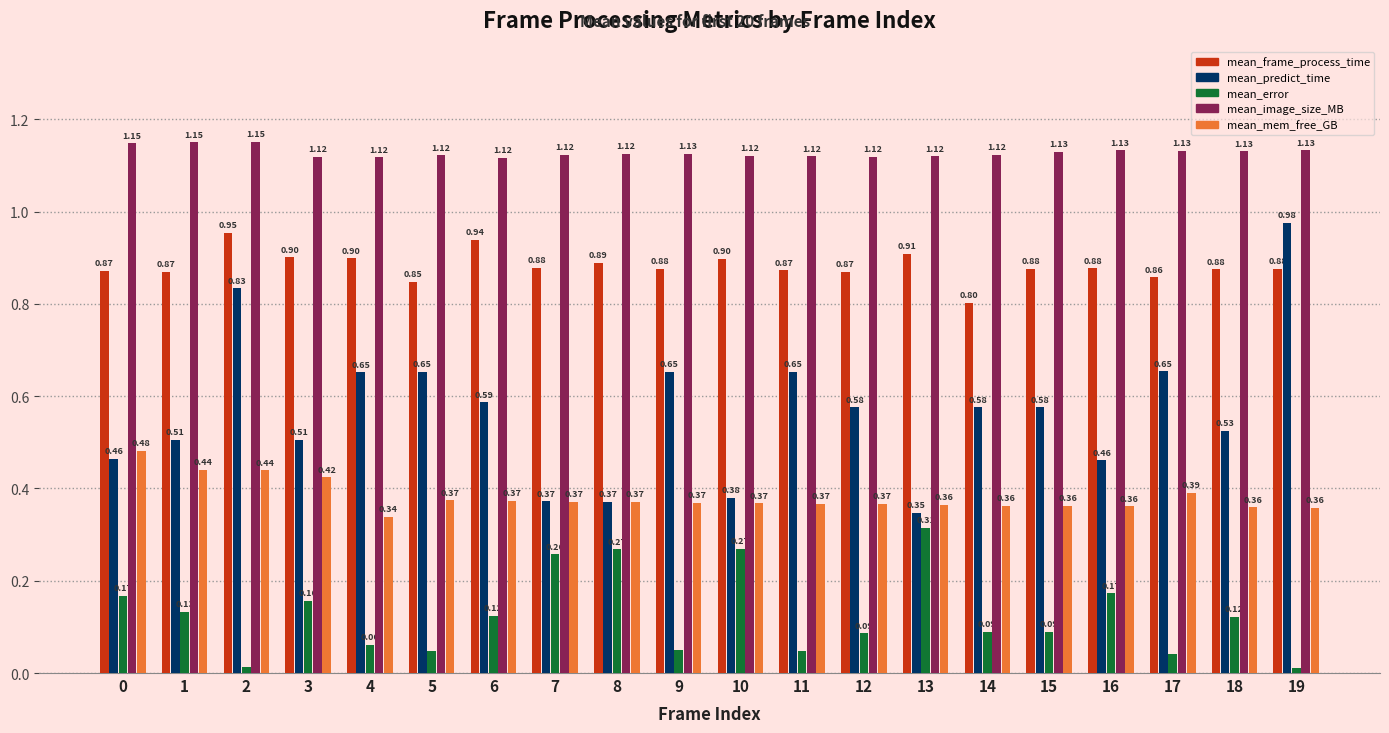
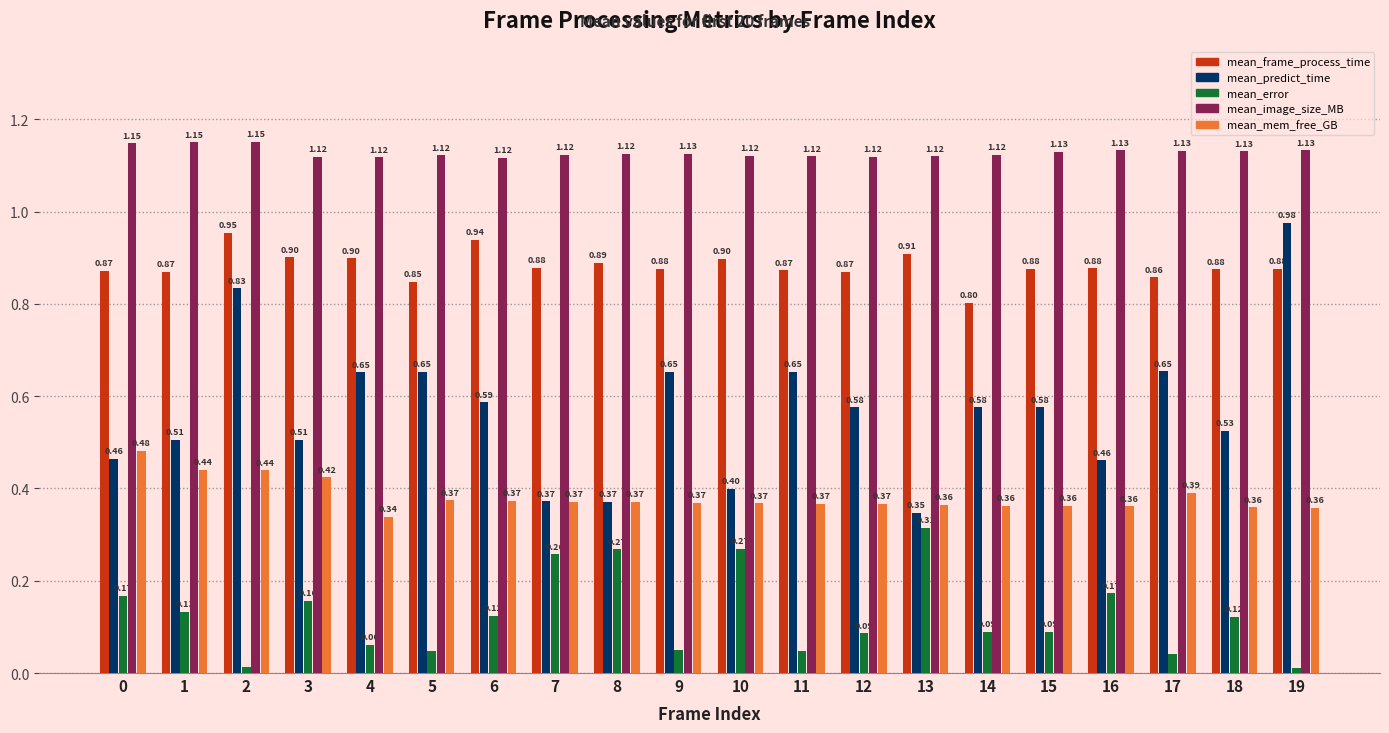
  {
    "mean_frame_process_time": {
      "0": 0.87,
      "1": 0.87,
      "2": 0.95,
      "3": 0.90,
      "4": 0.90,
      "5": 0.85,
      "6": 0.94,
      "7": 0.88,
      "8": 0.89,
      "9": 0.88,
      "10": 0.90,
      "11": 0.87,
      "12": 0.87,
      "13": 0.91,
      "14": 0.80,
      "15": 0.88,
      "16": 0.88,
      "17": 0.86,
      "18": 0.88,
      "19": 0.88
    },
    "mean_predict_time": {
      "0": 0.46,
      "1": 0.51,
      "2": 0.83,
      "3": 0.51,
      "4": 0.65,
      "5": 0.65,
      "6": 0.59,
      "7": 0.37,
      "8": 0.37,
      "9": 0.65,
-     "10": 0.38,
+     "10": 0.40,
      "11": 0.65,
      "12": 0.58,
      "13": 0.35,
      "14": 0.58,
      "15": 0.58,
      "16": 0.46,
      "17": 0.65,
      "18": 0.53,
      "19": 0.98
    },
    "mean_error": {
      "0": 0.17,
      "1": 0.13,
      "3": 0.16,
      "4": 0.06,
      "6": 0.12,
      "7": 0.26,
      "8": 0.27,
      "10": 0.27,
      "12": 0.09,
      "13": 0.31,
      "14": 0.09,
      "15": 0.09,
      "16": 0.17,
      "18": 0.12
    },
    "mean_image_size_MB": {
      "0": 1.15,
      "1": 1.15,
      "2": 1.15,
      "3": 1.12,
      "4": 1.12,
      "5": 1.12,
      "6": 1.12,
      "7": 1.12,
      "8": 1.12,
      "9": 1.13,
      "10": 1.12,
      "11": 1.12,
      "12": 1.12,
      "13": 1.12,
      "14": 1.12,
      "15": 1.13,
      "16": 1.13,
      "17": 1.13,
      "18": 1.13,
      "19": 1.13
    },
    "mean_mem_free_GB": {
      "0": 0.48,
      "1": 0.44,
      "2": 0.44,
      "3": 0.42,
      "4": 0.34,
      "5": 0.37,
      "6": 0.37,
      "7": 0.37,
      "8": 0.37,
      "9": 0.37,
      "10": 0.37,
      "11": 0.37,
      "12": 0.37,
      "13": 0.36,
      "14": 0.36,
      "15": 0.36,
      "16": 0.36,
      "17": 0.39,
      "18": 0.36,
      "19": 0.36
    }
  }
